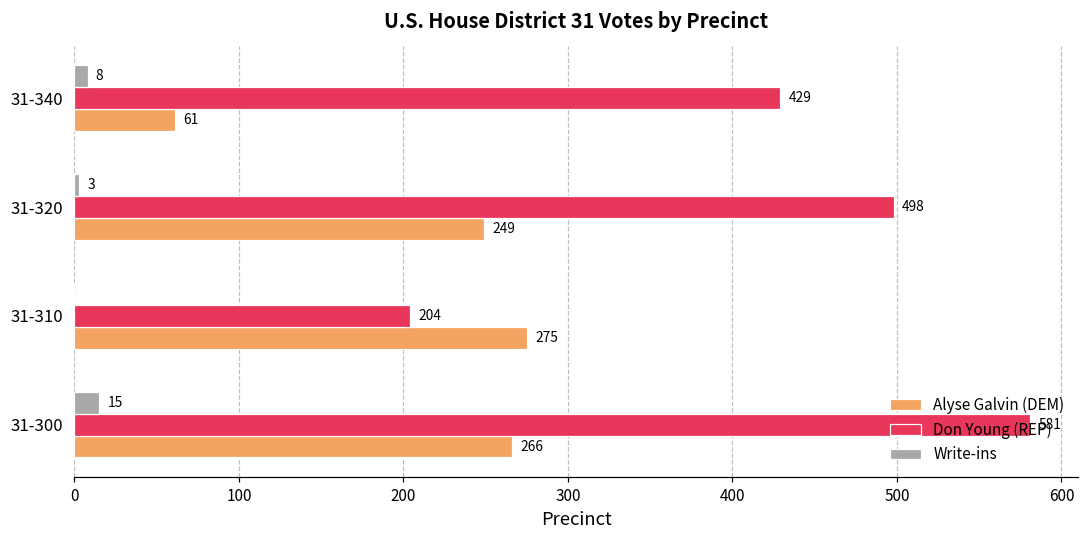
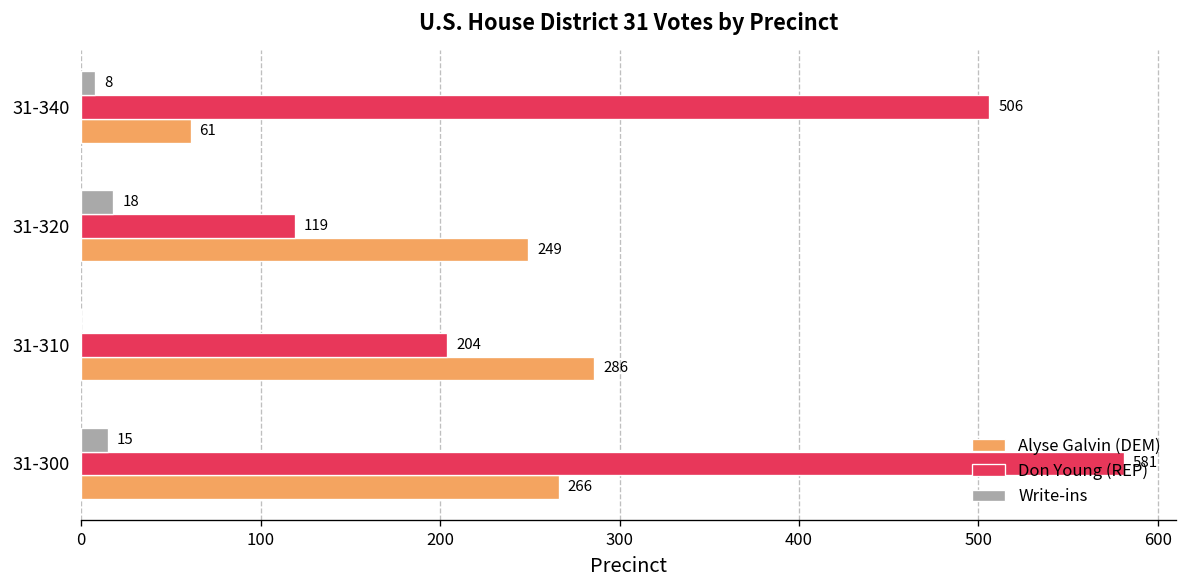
  {
    "Alyse Galvin (DEM)": {
      "31-340": 61,
      "31-320": 249,
-     "31-310": 275,
+     "31-310": 286,
      "31-300": 266
    },
    "Don Young (REP)": {
-     "31-340": 429,
-     "31-320": 498,
+     "31-340": 506,
+     "31-320": 119,
      "31-310": 204,
      "31-300": 581
    },
    "Write-ins": {
      "31-340": 8,
-     "31-320": 3,
+     "31-320": 18,
      "31-300": 15
    }
  }
